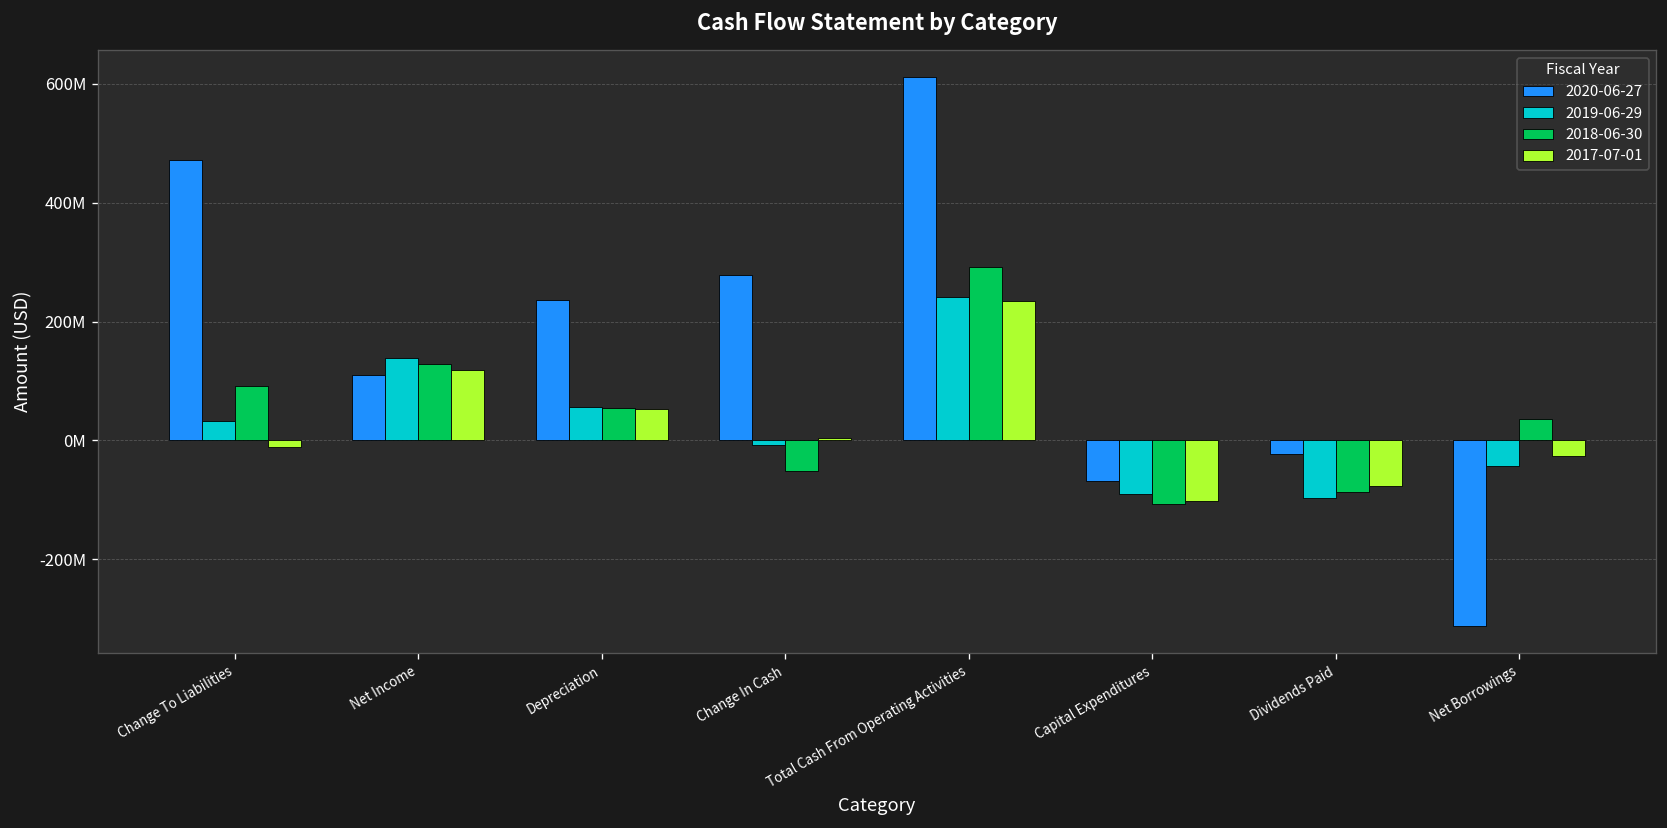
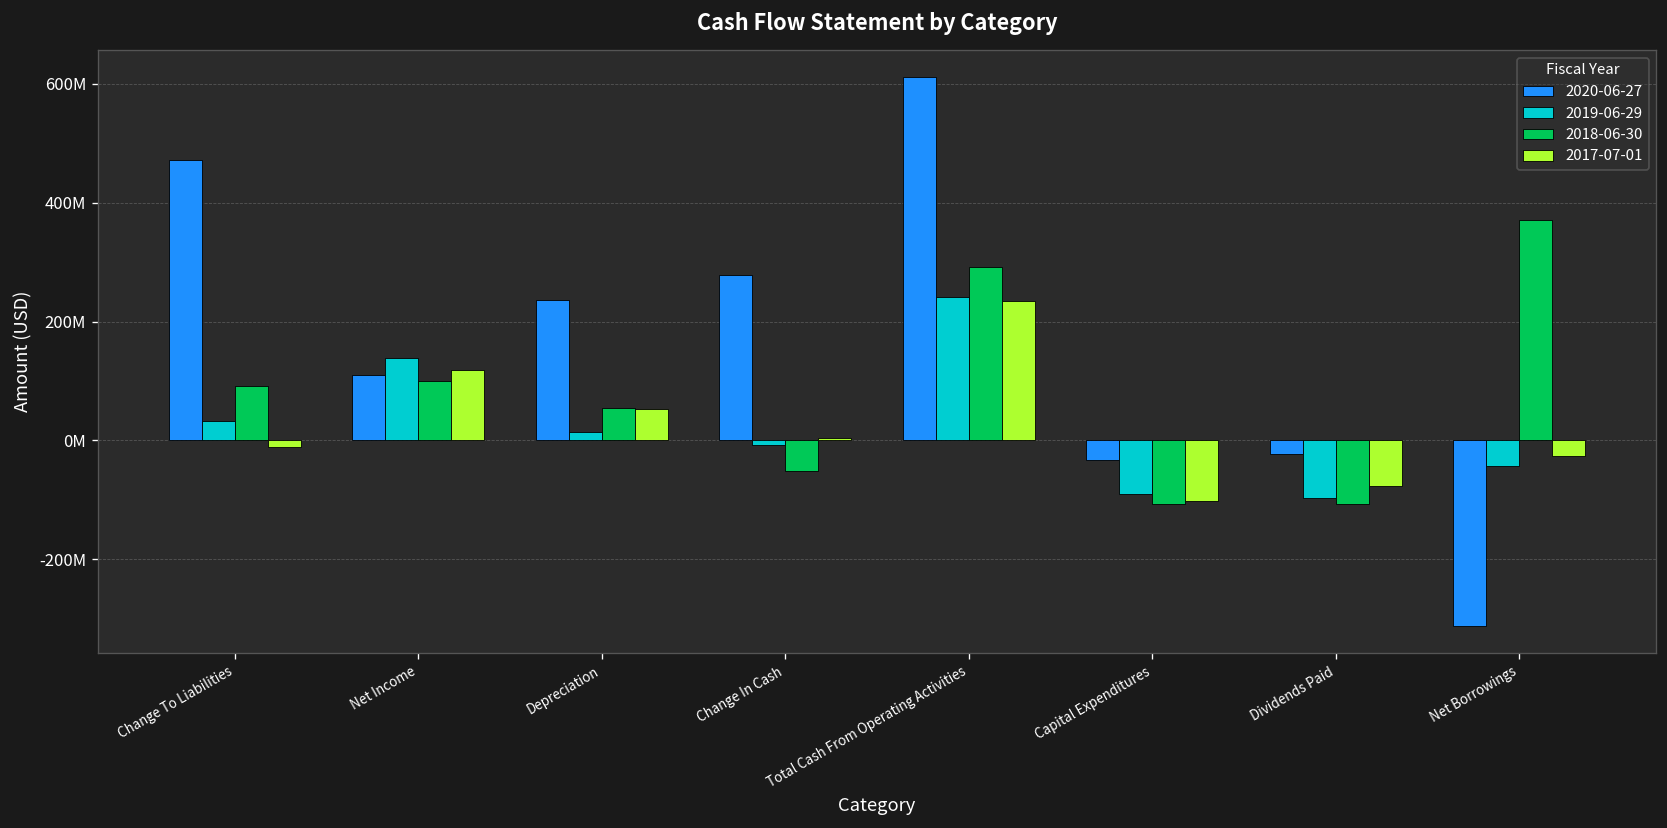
  {
    "2020-06-27": {
      "Change To Liabilities": 470000000,
      "Net Income": 110000000,
      "Depreciation": 240000000,
      "Change In Cash": 280000000,
      "Total Cash From Operating Activities": 610000000,
-     "Capital Expenditures": -70000000,
+     "Capital Expenditures": -30000000,
      "Dividends Paid": -20000000,
      "Net Borrowings": -310000000
    },
    "2019-06-29": {
      "Change To Liabilities": 30000000,
      "Net Income": 140000000,
-     "Depreciation": 60000000,
+     "Depreciation": 10000000,
      "Change In Cash": -10000000,
      "Total Cash From Operating Activities": 240000000,
      "Capital Expenditures": -90000000,
      "Dividends Paid": -100000000,
      "Net Borrowings": -40000000
    },
    "2018-06-30": {
      "Change To Liabilities": 90000000,
-     "Net Income": 130000000,
+     "Net Income": 100000000,
      "Depreciation": 60000000,
      "Change In Cash": -50000000,
      "Total Cash From Operating Activities": 290000000,
      "Capital Expenditures": -110000000,
-     "Dividends Paid": -90000000,
-     "Net Borrowings": 40000000
+     "Dividends Paid": -110000000,
+     "Net Borrowings": 370000000
    },
    "2017-07-01": {
      "Change To Liabilities": -10000000,
      "Net Income": 120000000,
      "Depreciation": 50000000,
      "Total Cash From Operating Activities": 230000000,
      "Capital Expenditures": -100000000,
      "Dividends Paid": -80000000,
      "Net Borrowings": -30000000
    }
  }
